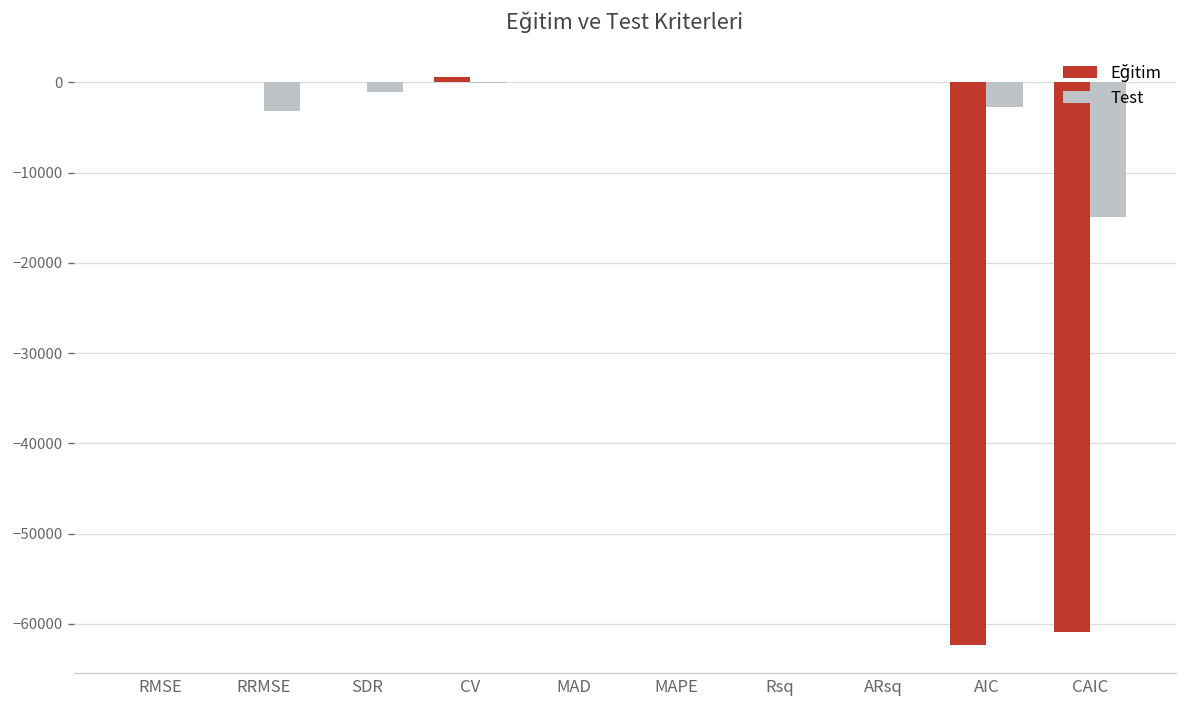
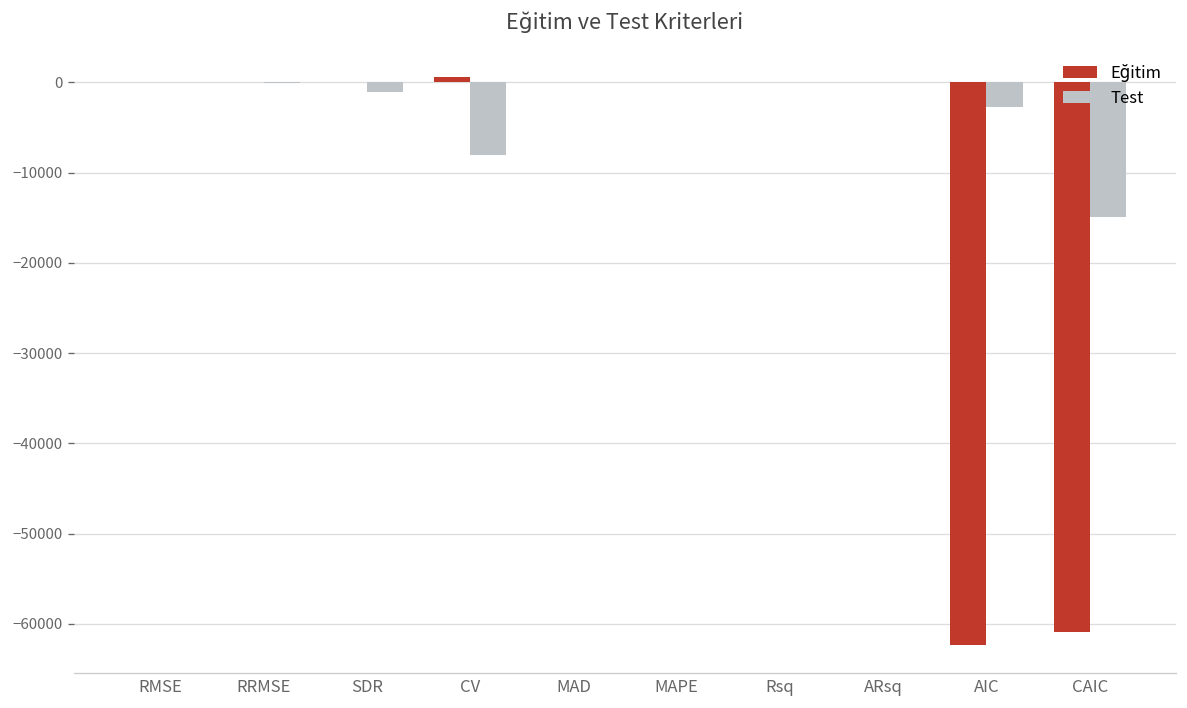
  {
    "Eğitim": {
      "CV": 1000,
      "AIC": -62000,
      "CAIC": -61000
    },
    "Test": {
-     "RRMSE": -3000,
+     "RRMSE": 0,
      "SDR": -1000,
-     "CV": 0,
+     "CV": -8000,
      "AIC": -3000,
      "CAIC": -15000
    }
  }
